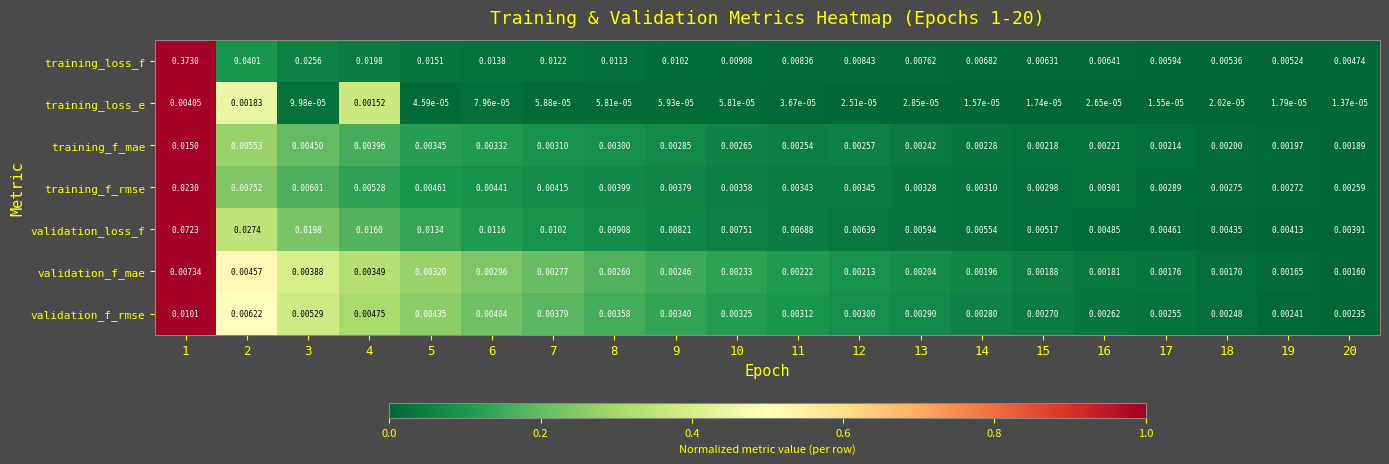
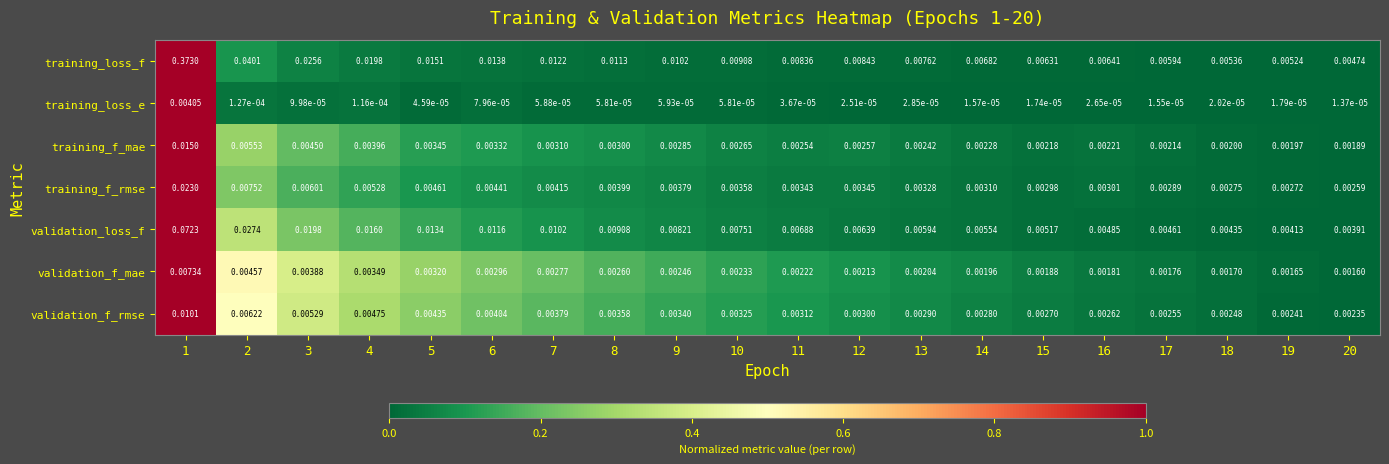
  {
    "training_loss_f": {
      "1": "0.3730",
      "2": "0.0401",
      "3": "0.0256",
      "4": "0.0198",
      "5": "0.0151",
      "6": "0.0138",
      "7": "0.0122",
      "8": "0.0113",
      "9": "0.0102",
      "10": "0.00908",
      "11": "0.00836",
      "12": "0.00843",
      "13": "0.00762",
      "14": "0.00682",
      "15": "0.00631",
      "16": "0.00641",
      "17": "0.00594",
      "18": "0.00536",
      "19": "0.00524",
      "20": "0.00474"
    },
    "training_loss_e": {
      "1": "0.00405",
-     "2": "0.00183",
+     "2": "1.27e-04",
      "3": "9.98e-05",
-     "4": "0.00152",
+     "4": "1.16e-04",
      "5": "4.59e-05",
      "6": "7.96e-05",
      "7": "5.88e-05",
      "8": "5.81e-05",
      "9": "5.93e-05",
      "10": "5.81e-05",
      "11": "3.67e-05",
      "12": "2.51e-05",
      "13": "2.85e-05",
      "14": "1.57e-05",
      "15": "1.74e-05",
      "16": "2.65e-05",
      "17": "1.55e-05",
      "18": "2.02e-05",
      "19": "1.79e-05",
      "20": "1.37e-05"
    },
    "training_f_mae": {
      "1": "0.0150",
      "2": "0.00553",
      "3": "0.00450",
      "4": "0.00396",
      "5": "0.00345",
      "6": "0.00332",
      "7": "0.00310",
      "8": "0.00300",
      "9": "0.00285",
      "10": "0.00265",
      "11": "0.00254",
      "12": "0.00257",
      "13": "0.00242",
      "14": "0.00228",
      "15": "0.00218",
      "16": "0.00221",
      "17": "0.00214",
      "18": "0.00200",
      "19": "0.00197",
      "20": "0.00189"
    },
    "training_f_rmse": {
      "1": "0.0230",
      "2": "0.00752",
      "3": "0.00601",
      "4": "0.00528",
      "5": "0.00461",
      "6": "0.00441",
      "7": "0.00415",
      "8": "0.00399",
      "9": "0.00379",
      "10": "0.00358",
      "11": "0.00343",
      "12": "0.00345",
      "13": "0.00328",
      "14": "0.00310",
      "15": "0.00298",
      "16": "0.00301",
      "17": "0.00289",
      "18": "0.00275",
      "19": "0.00272",
      "20": "0.00259"
    },
    "validation_loss_f": {
      "1": "0.0723",
      "2": "0.0274",
      "3": "0.0198",
      "4": "0.0160",
      "5": "0.0134",
      "6": "0.0116",
      "7": "0.0102",
      "8": "0.00908",
      "9": "0.00821",
      "10": "0.00751",
      "11": "0.00688",
      "12": "0.00639",
      "13": "0.00594",
      "14": "0.00554",
      "15": "0.00517",
      "16": "0.00485",
      "17": "0.00461",
      "18": "0.00435",
      "19": "0.00413",
      "20": "0.00391"
    },
    "validation_f_mae": {
      "1": "0.00734",
      "2": "0.00457",
      "3": "0.00388",
      "4": "0.00349",
      "5": "0.00320",
      "6": "0.00296",
      "7": "0.00277",
      "8": "0.00260",
      "9": "0.00246",
      "10": "0.00233",
      "11": "0.00222",
      "12": "0.00213",
      "13": "0.00204",
      "14": "0.00196",
      "15": "0.00188",
      "16": "0.00181",
      "17": "0.00176",
      "18": "0.00170",
      "19": "0.00165",
      "20": "0.00160"
    },
    "validation_f_rmse": {
      "1": "0.0101",
      "2": "0.00622",
      "3": "0.00529",
      "4": "0.00475",
      "5": "0.00435",
      "6": "0.00404",
      "7": "0.00379",
      "8": "0.00358",
      "9": "0.00340",
      "10": "0.00325",
      "11": "0.00312",
      "12": "0.00300",
      "13": "0.00290",
      "14": "0.00280",
      "15": "0.00270",
      "16": "0.00262",
      "17": "0.00255",
      "18": "0.00248",
      "19": "0.00241",
      "20": "0.00235"
    }
  }
